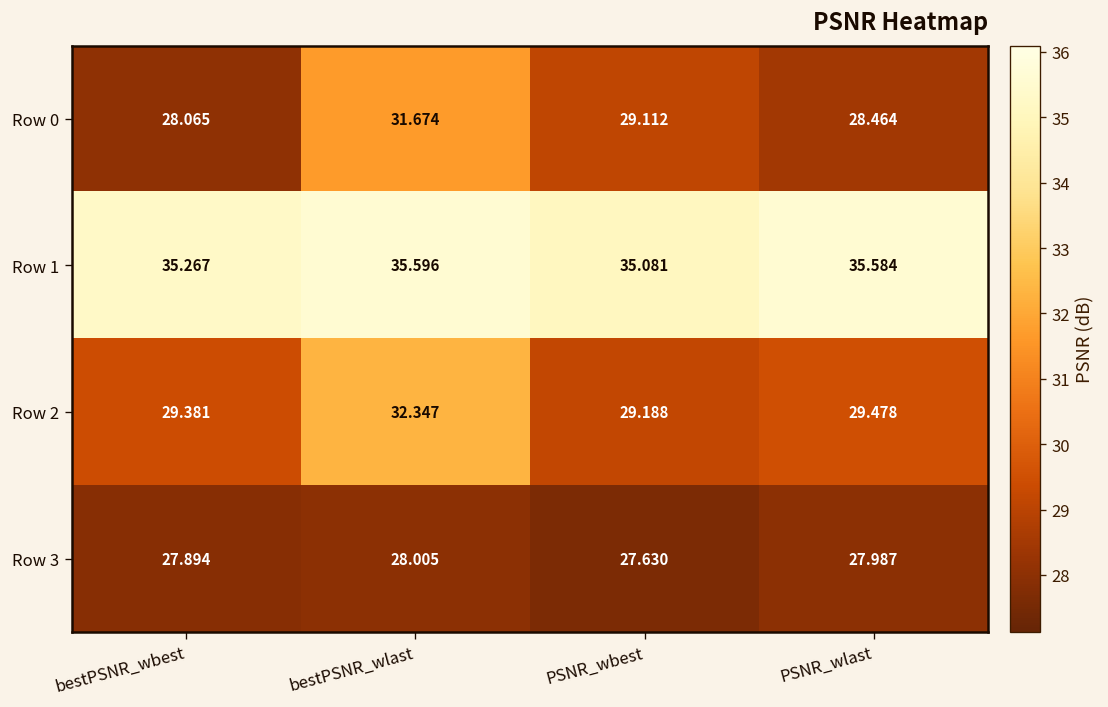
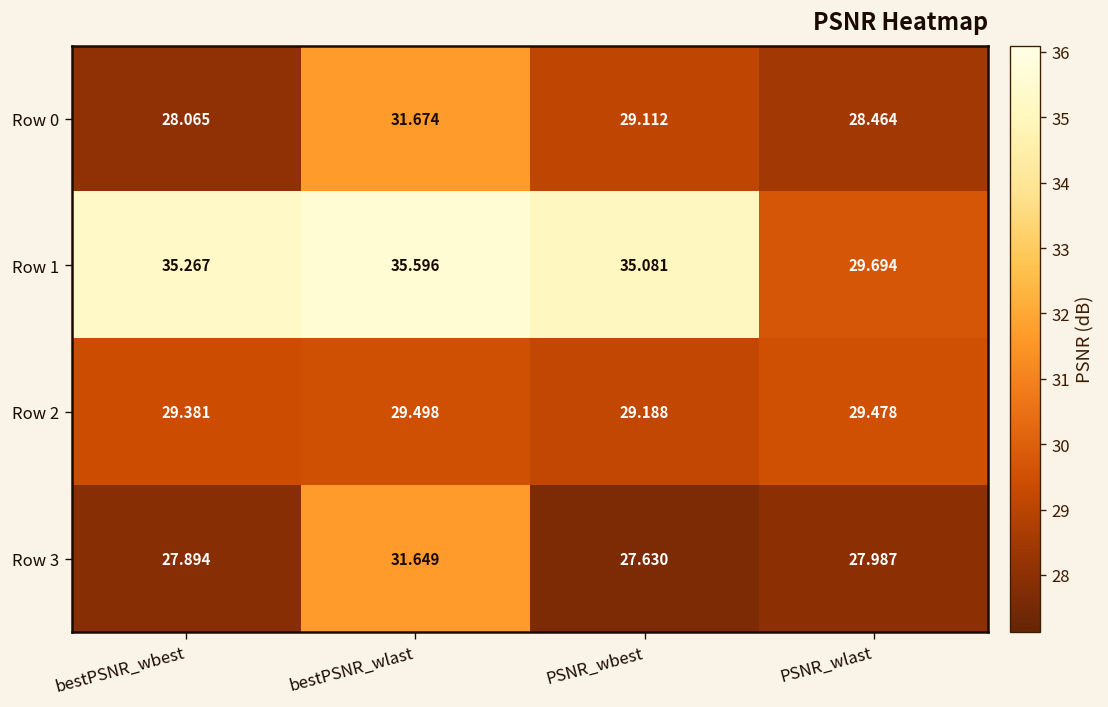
  {
    "Row 0": {
      "bestPSNR_wbest": 28.065,
      "bestPSNR_wlast": 31.674,
      "PSNR_wbest": 29.112,
      "PSNR_wlast": 28.464
    },
    "Row 1": {
      "bestPSNR_wbest": 35.267,
      "bestPSNR_wlast": 35.596,
      "PSNR_wbest": 35.081,
-     "PSNR_wlast": 35.584
+     "PSNR_wlast": 29.694
    },
    "Row 2": {
      "bestPSNR_wbest": 29.381,
-     "bestPSNR_wlast": 32.347,
+     "bestPSNR_wlast": 29.498,
      "PSNR_wbest": 29.188,
      "PSNR_wlast": 29.478
    },
    "Row 3": {
      "bestPSNR_wbest": 27.894,
-     "bestPSNR_wlast": 28.005,
+     "bestPSNR_wlast": 31.649,
      "PSNR_wbest": 27.630,
      "PSNR_wlast": 27.987
    }
  }
